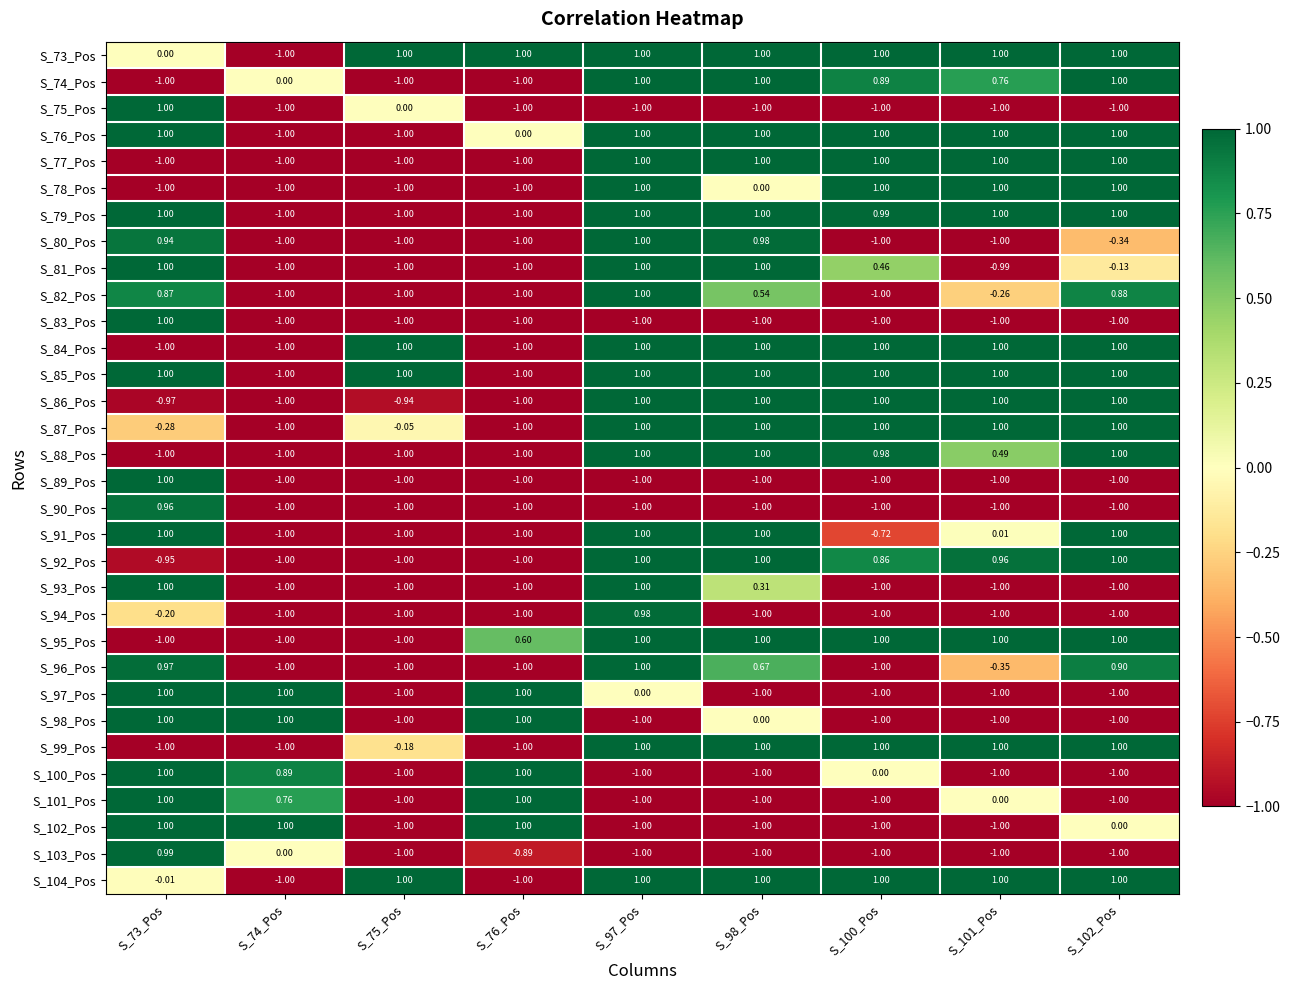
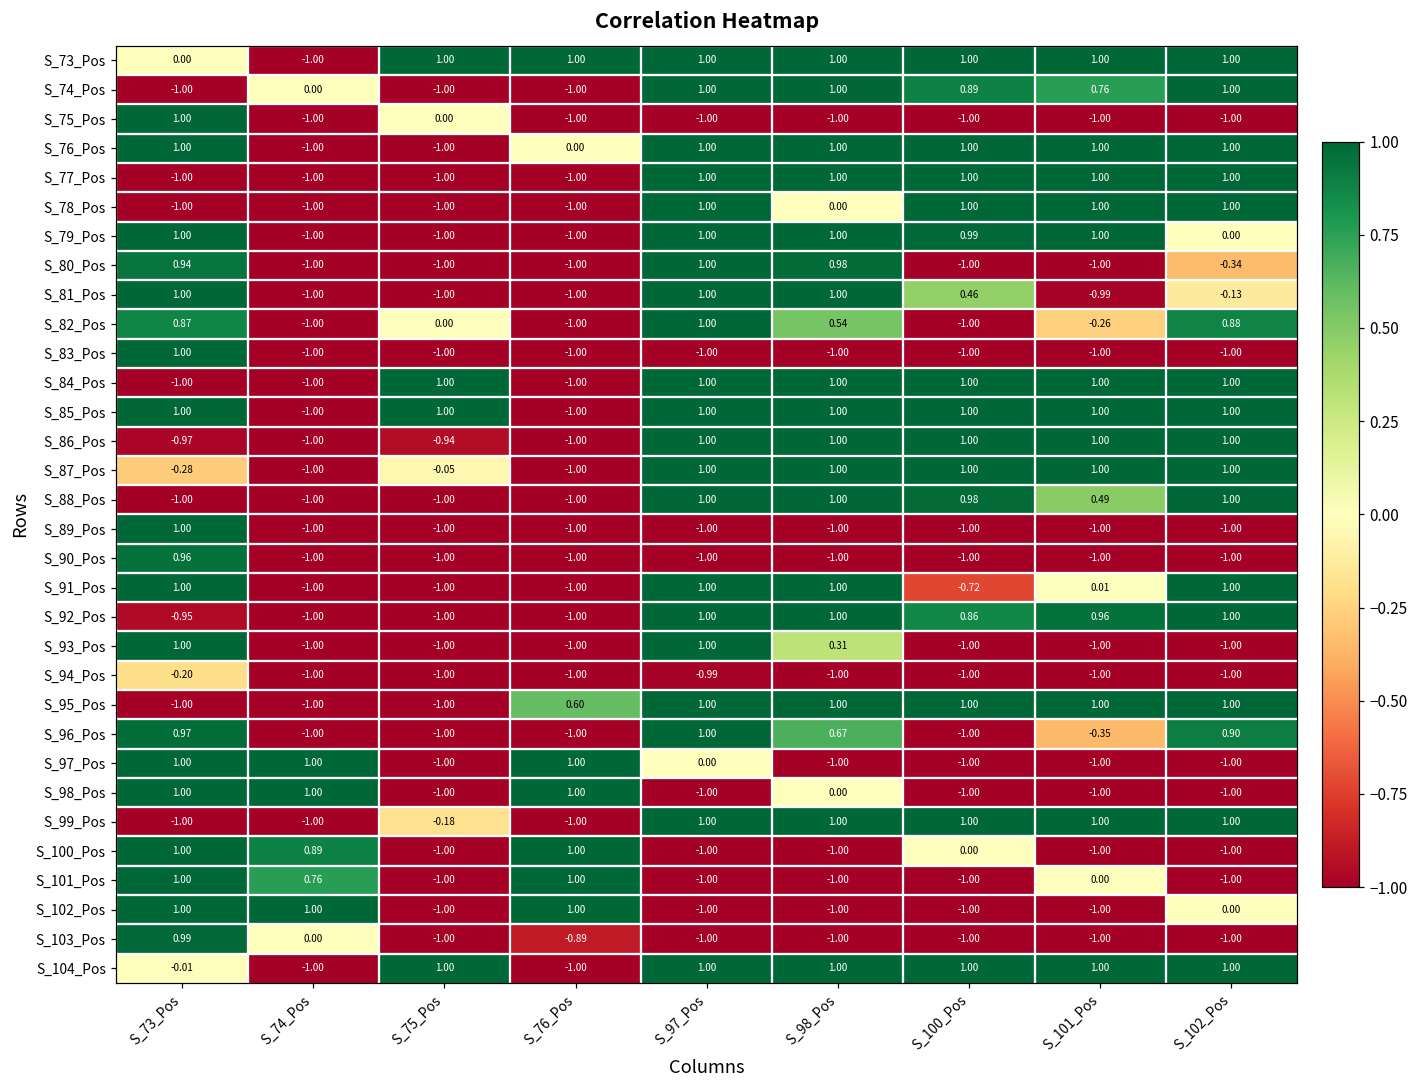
  {
    "S_79_Pos": {
      "S_73_Pos": 1.00,
      "S_74_Pos": -1.00,
      "S_75_Pos": -1.00,
      "S_76_Pos": -1.00,
      "S_97_Pos": 1.00,
      "S_98_Pos": 1.00,
      "S_100_Pos": 0.99,
      "S_101_Pos": 1.00,
-     "S_102_Pos": 1.00
+     "S_102_Pos": 0.00
    },
    "S_82_Pos": {
      "S_73_Pos": 0.87,
      "S_74_Pos": -1.00,
-     "S_75_Pos": -1.00,
+     "S_75_Pos": 0.00,
      "S_76_Pos": -1.00,
      "S_97_Pos": 1.00,
      "S_98_Pos": 0.54,
      "S_100_Pos": -1.00,
      "S_101_Pos": -0.26,
      "S_102_Pos": 0.88
    },
    "S_94_Pos": {
      "S_73_Pos": -0.20,
      "S_74_Pos": -1.00,
      "S_75_Pos": -1.00,
      "S_76_Pos": -1.00,
-     "S_97_Pos": 0.98,
+     "S_97_Pos": -0.99,
      "S_98_Pos": -1.00,
      "S_100_Pos": -1.00,
      "S_101_Pos": -1.00,
      "S_102_Pos": -1.00
    }
  }
